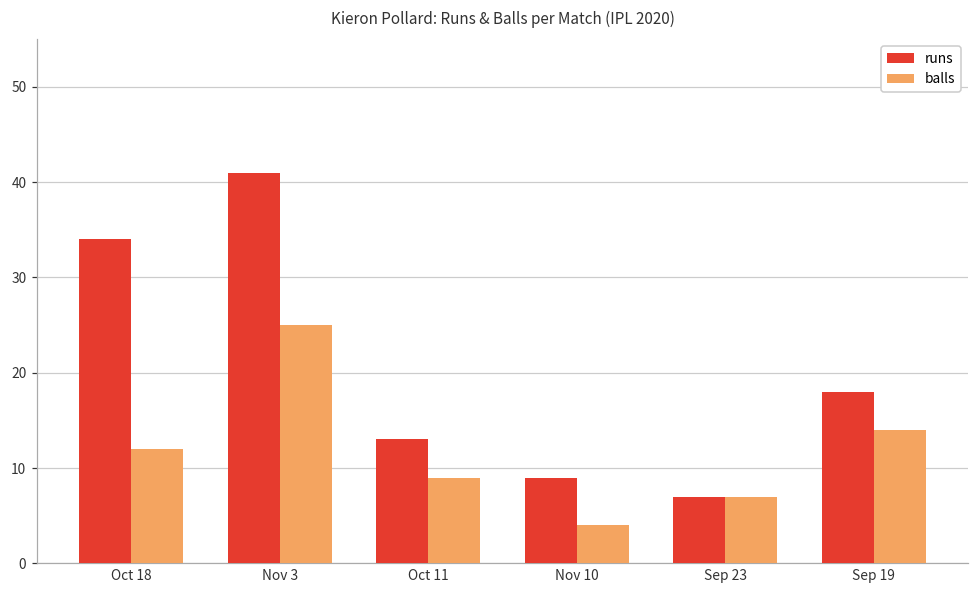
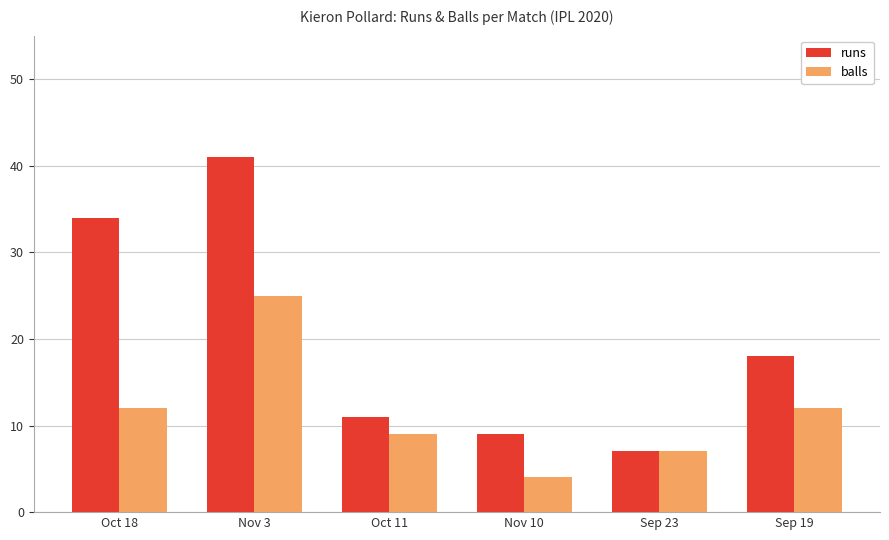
  {
    "runs": {
      "Oct 18": 34,
      "Nov 3": 41,
-     "Oct 11": 13,
+     "Oct 11": 11,
      "Nov 10": 9,
      "Sep 23": 7,
      "Sep 19": 18
    },
    "balls": {
      "Oct 18": 12,
      "Nov 3": 25,
      "Oct 11": 9,
      "Nov 10": 4,
      "Sep 23": 7,
-     "Sep 19": 14
+     "Sep 19": 12
    }
  }
